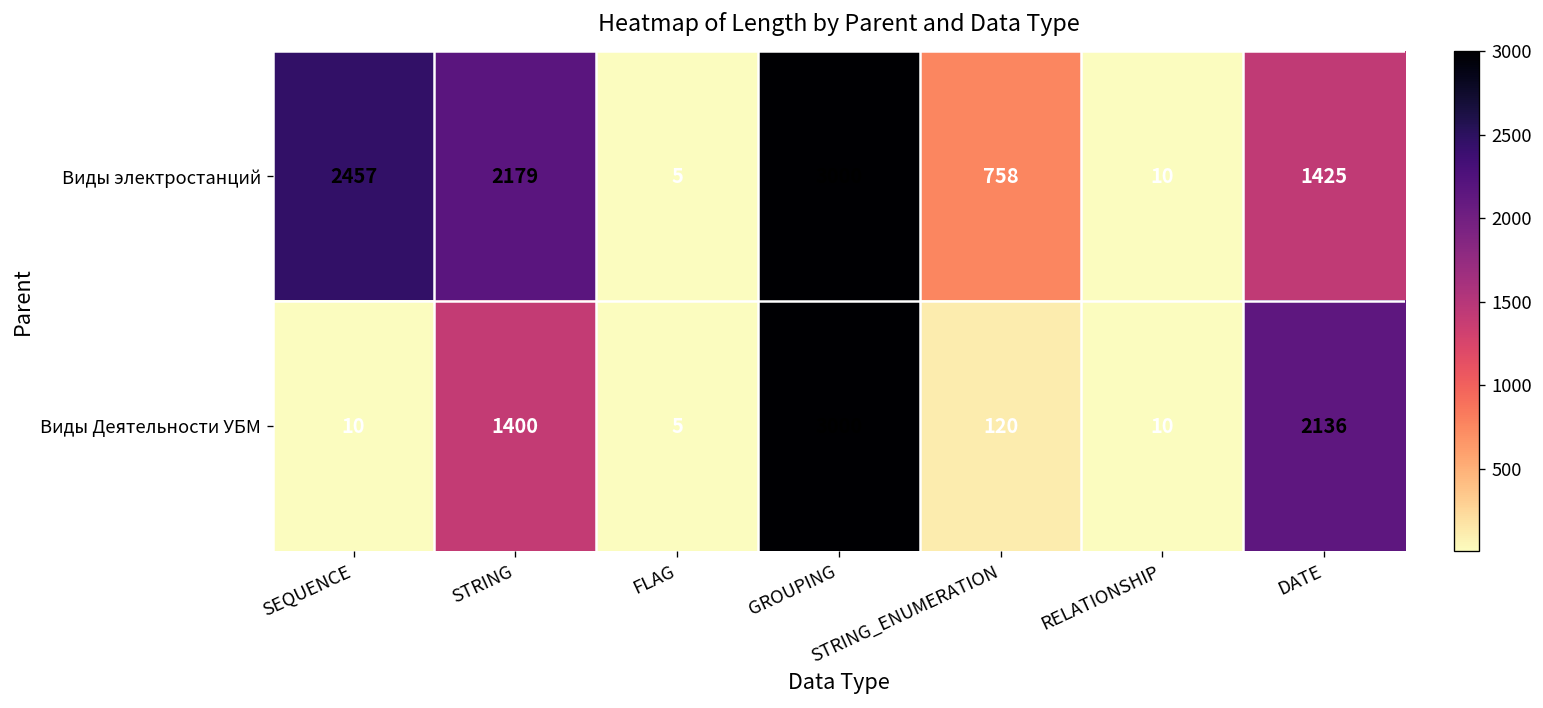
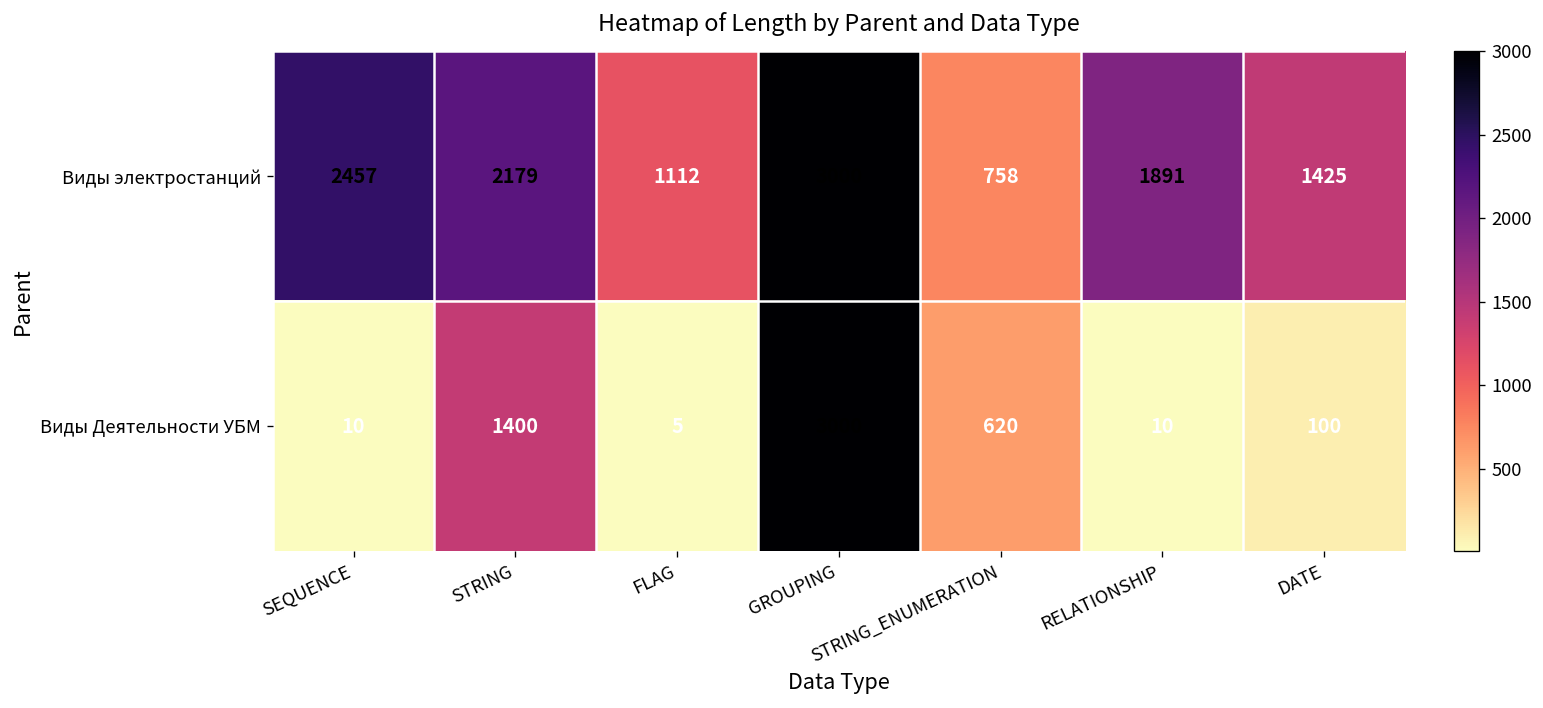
  {
    "Виды электростанций": {
      "SEQUENCE": 2457,
      "STRING": 2179,
-     "FLAG": 5,
+     "FLAG": 1112,
      "STRING_ENUMERATION": 758,
-     "RELATIONSHIP": 10,
+     "RELATIONSHIP": 1891,
      "DATE": 1425
    },
    "Виды Деятельности УБМ": {
      "SEQUENCE": 10,
      "STRING": 1400,
      "FLAG": 5,
-     "STRING_ENUMERATION": 120,
+     "STRING_ENUMERATION": 620,
      "RELATIONSHIP": 10,
-     "DATE": 2136
+     "DATE": 100
    }
  }
